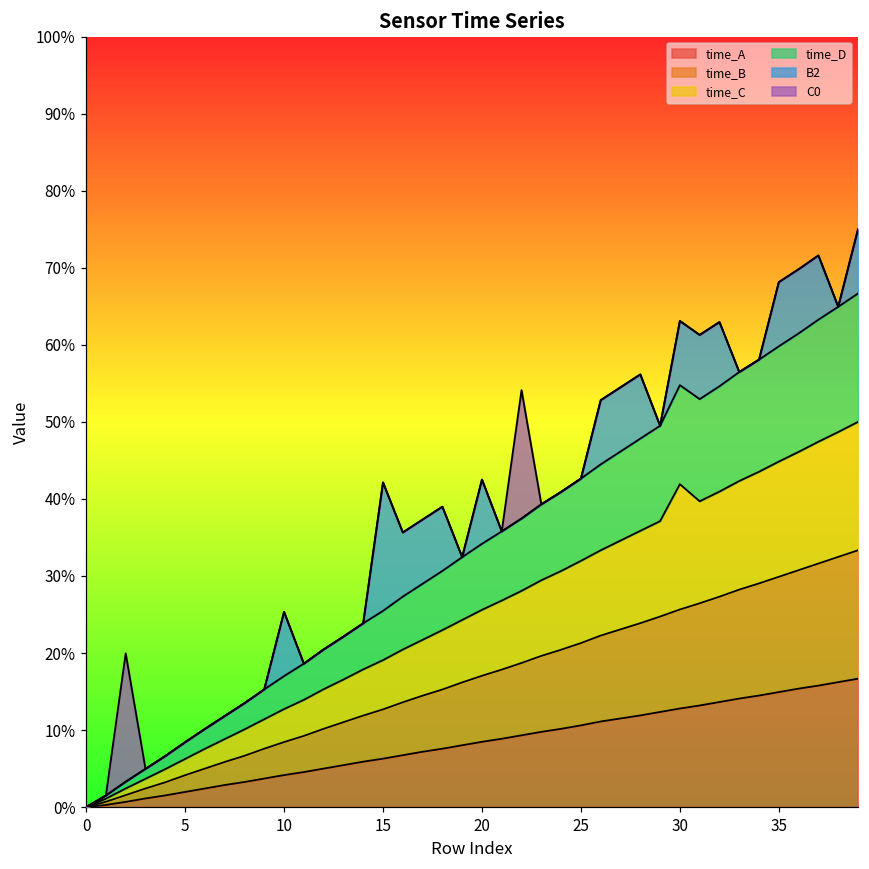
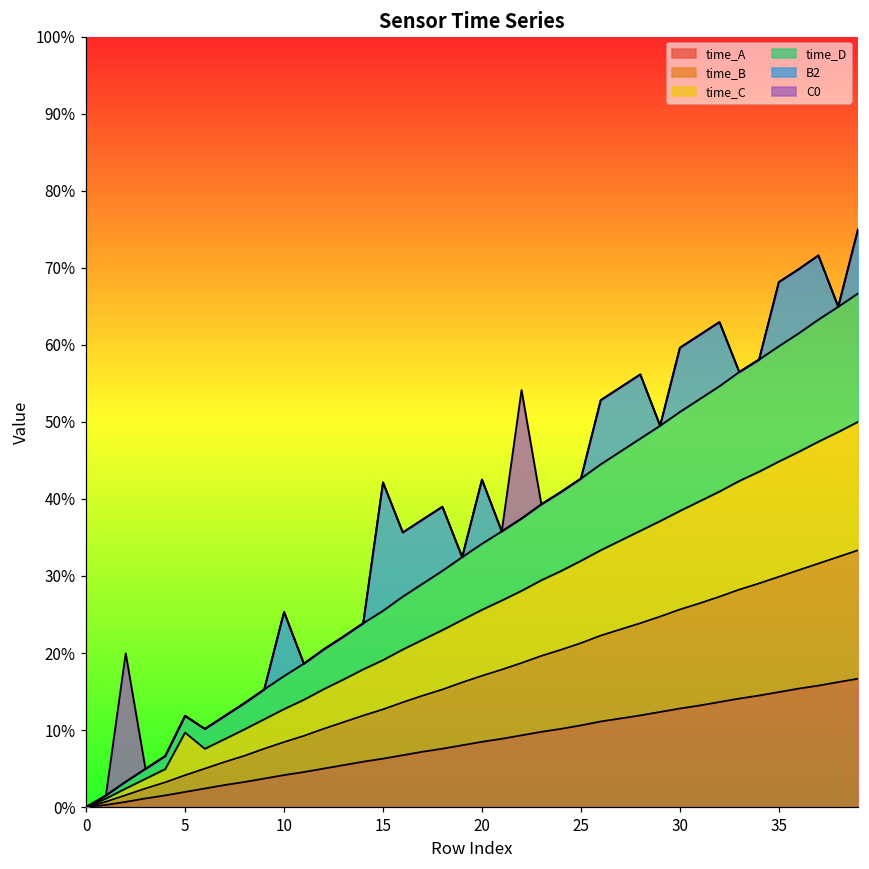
  {
    "time_C": {
-     "5": "2%",
+     "5": "6%",
      "10": "4%",
      "15": "6%",
      "20": "9%",
      "25": "11%",
-     "30": "16%",
+     "30": "13%",
      "35": "15%"
    },
    "time_D": {
      "10": "4%",
      "15": "6%",
      "20": "9%",
      "30": "13%",
      "35": "15%"
    }
  }
